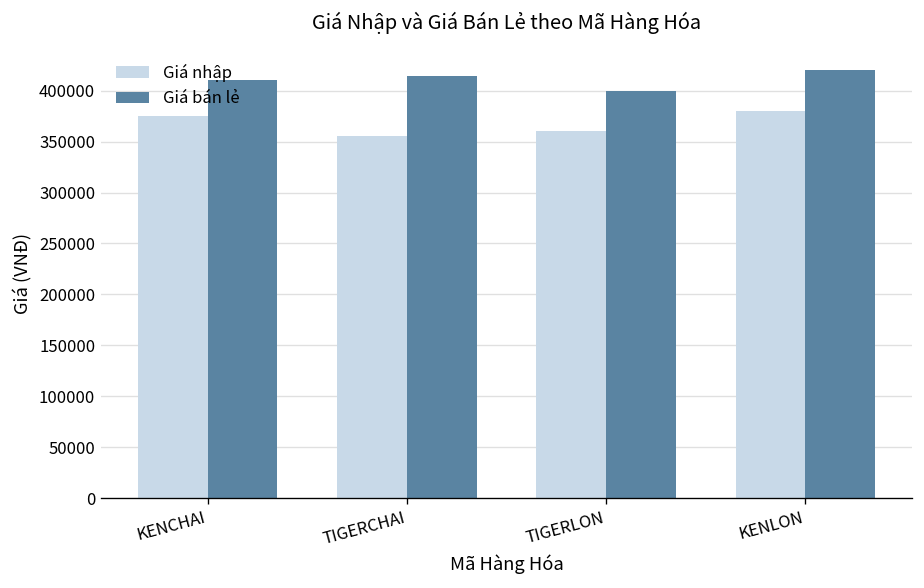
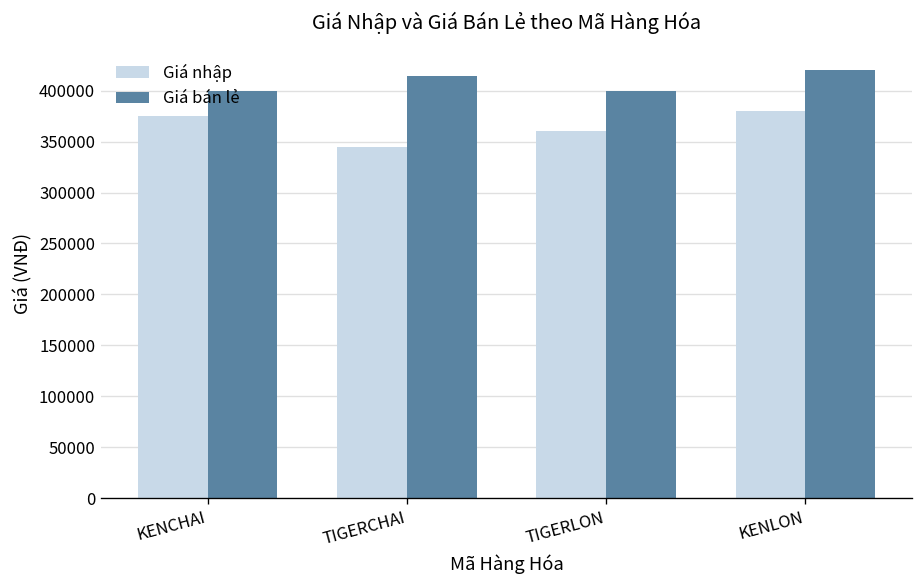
  {
    "Giá nhập": {
      "KENCHAI": 380000,
-     "TIGERCHAI": 360000,
+     "TIGERCHAI": 340000,
      "TIGERLON": 360000,
      "KENLON": 380000
    },
    "Giá bán lẻ": {
-     "KENCHAI": 410000,
+     "KENCHAI": 400000,
      "TIGERCHAI": 410000,
      "TIGERLON": 400000,
      "KENLON": 420000
    }
  }
